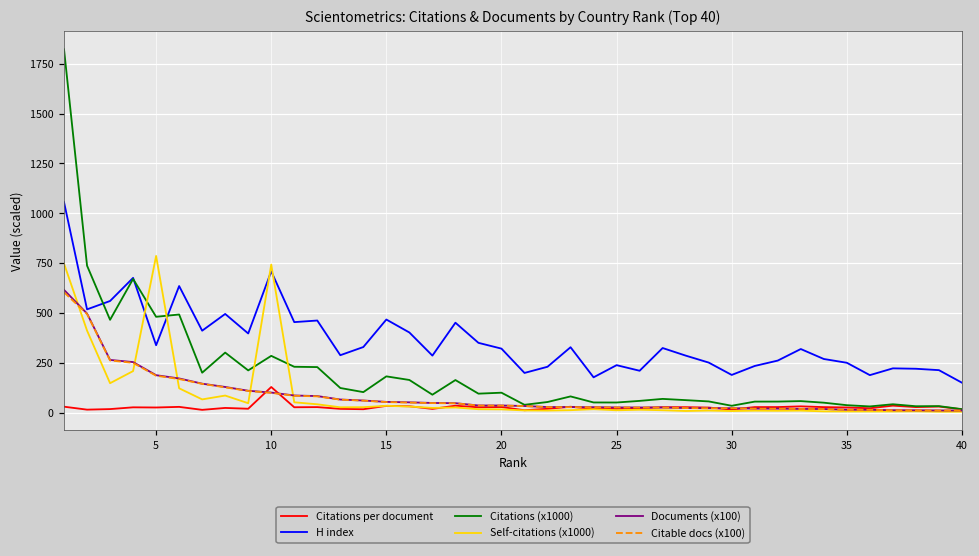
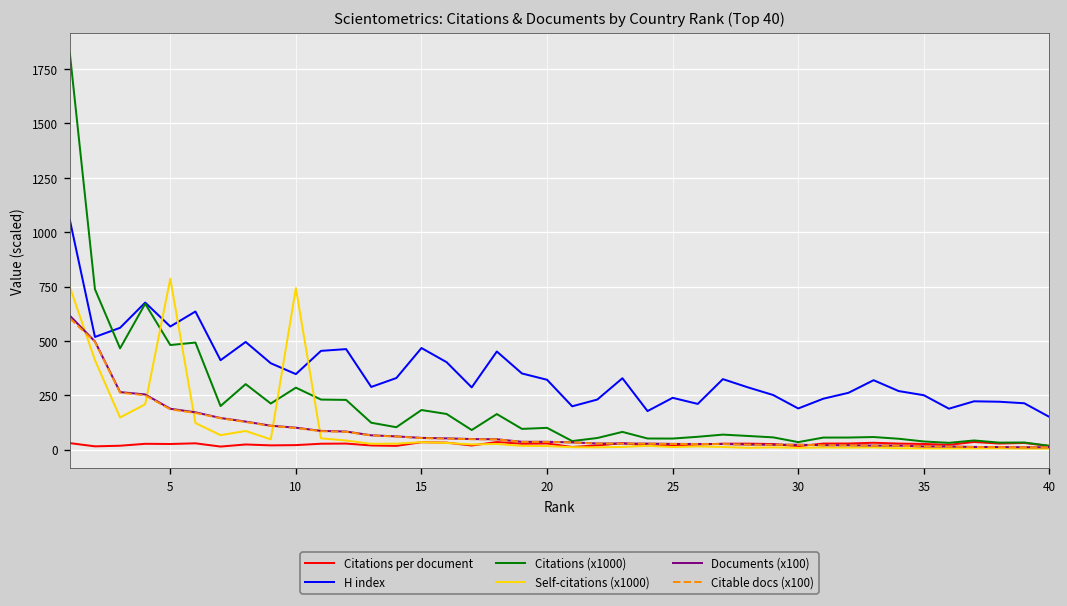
  {
    "Citations per document": {
      "5": 30,
-     "10": 130
+     "10": 20
    },
    "H index": {
-     "5": 340,
-     "10": 710,
+     "5": 570,
+     "10": 350,
      "15": 470,
      "20": 320,
      "25": 240,
      "30": 190,
      "35": 250,
      "40": 150
    },
    "Citations (x1000)": {
      "5": 480,
      "10": 280,
      "15": 180,
      "20": 100,
      "25": 50
    },
    "Self-citations (x1000)": {
      "5": 790,
      "10": 740
    }
  }
